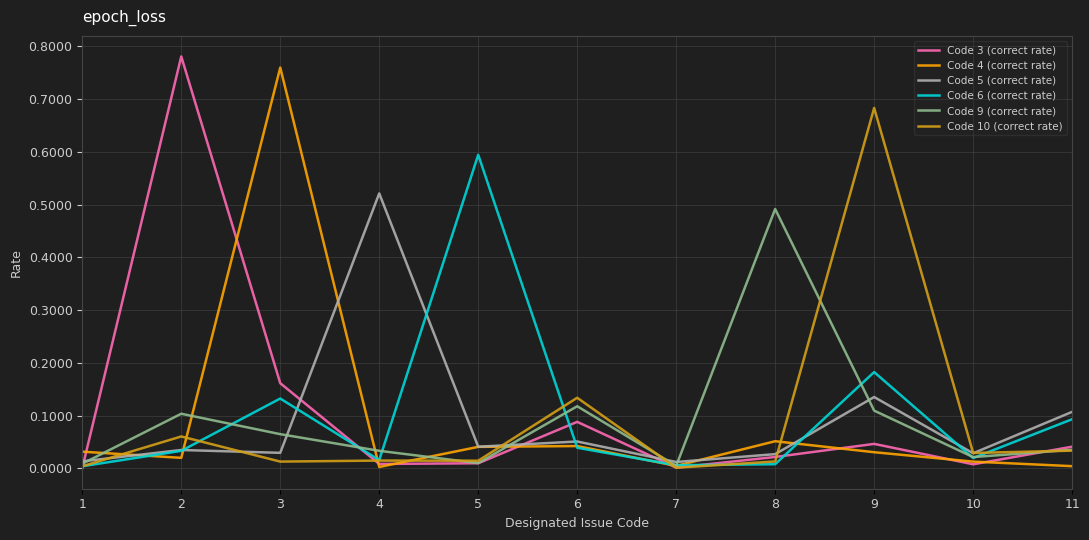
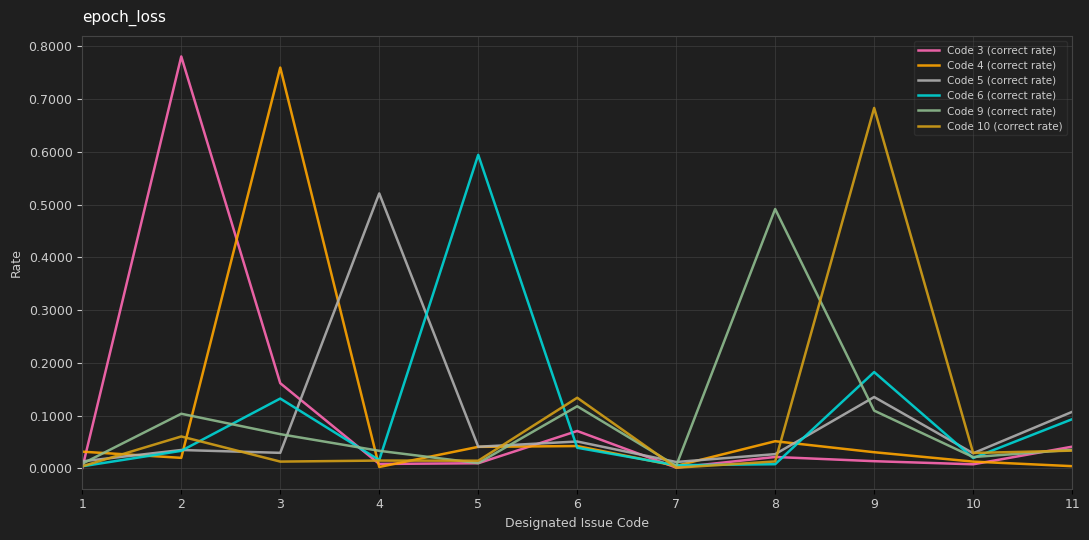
  {
    "Code 3 (correct rate)": {
      "2": 0.78,
      "3": 0.16,
      "4": 0.01,
-     "6": 0.09,
+     "6": 0.07,
      "8": 0.02,
-     "9": 0.05,
+     "9": 0.01,
      "10": 0.01,
      "11": 0.04
    },
    "Code 6 (correct rate)": {
      "3": 0.13,
      "5": 0.59,
      "8": 0.01,
      "9": 0.18,
      "11": 0.09
    }
  }
